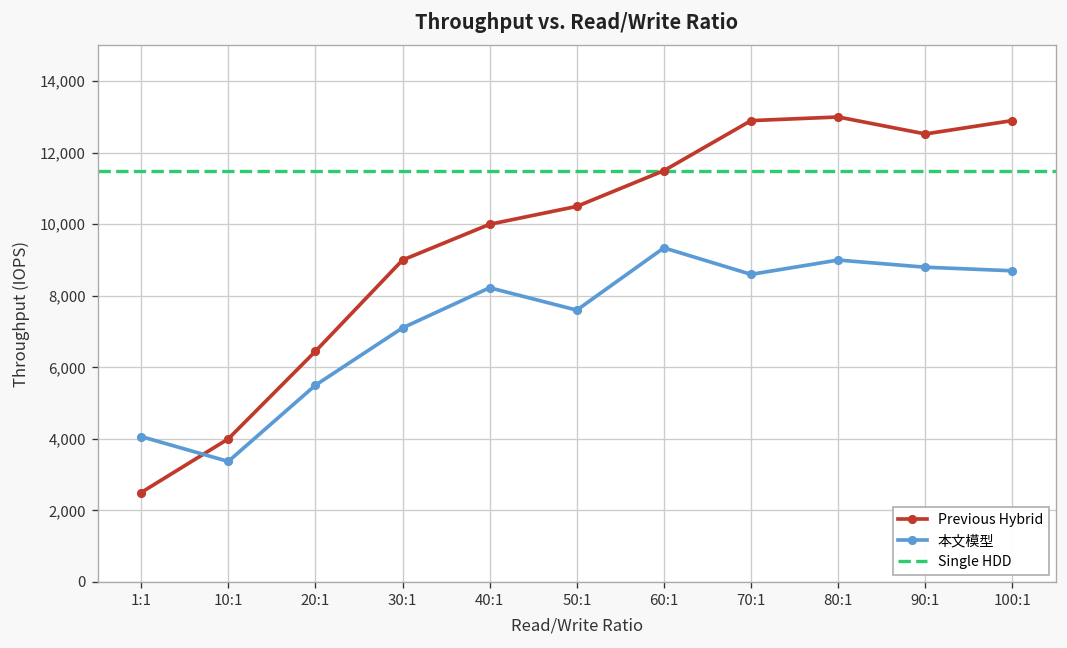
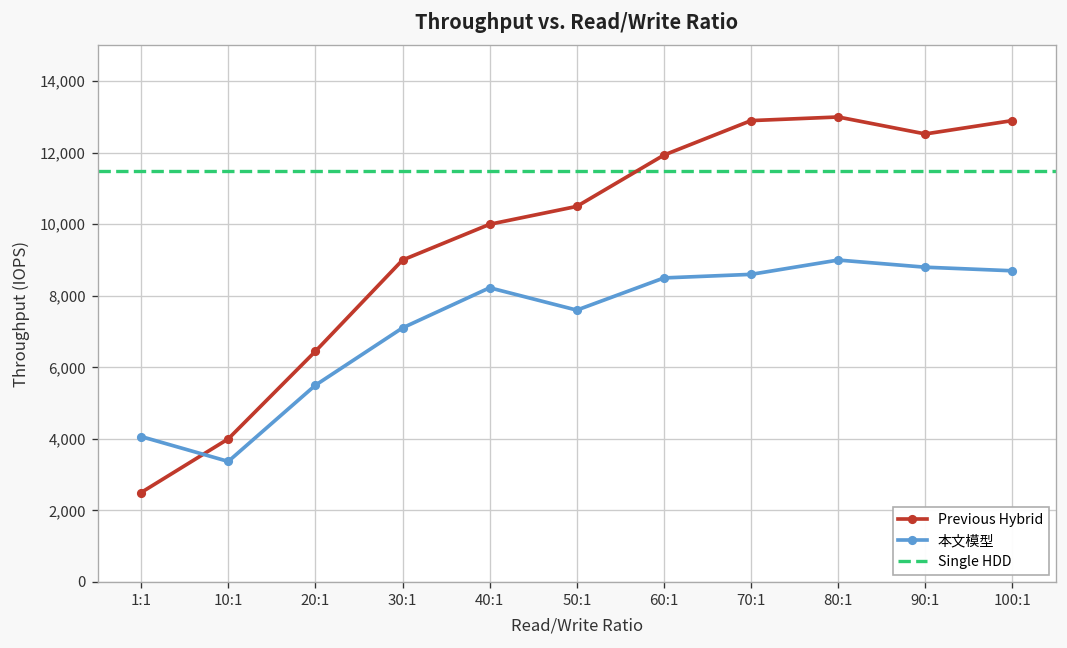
  {
    "Previous Hybrid": {
      "1:1": "2,500",
      "10:1": "4,000",
      "20:1": "6,400",
      "30:1": "9,000",
      "40:1": "10,000",
      "50:1": "10,500",
-     "60:1": "11,500",
+     "60:1": "11,900",
      "70:1": "12,900",
      "80:1": "13,000",
      "90:1": "12,500",
      "100:1": "12,900"
    },
    "本文模型": {
      "1:1": "4,100",
      "10:1": "3,400",
      "20:1": "5,500",
      "30:1": "7,100",
      "40:1": "8,200",
      "50:1": "7,600",
-     "60:1": "9,300",
+     "60:1": "8,500",
      "70:1": "8,600",
      "80:1": "9,000",
      "90:1": "8,800",
      "100:1": "8,700"
    }
  }
